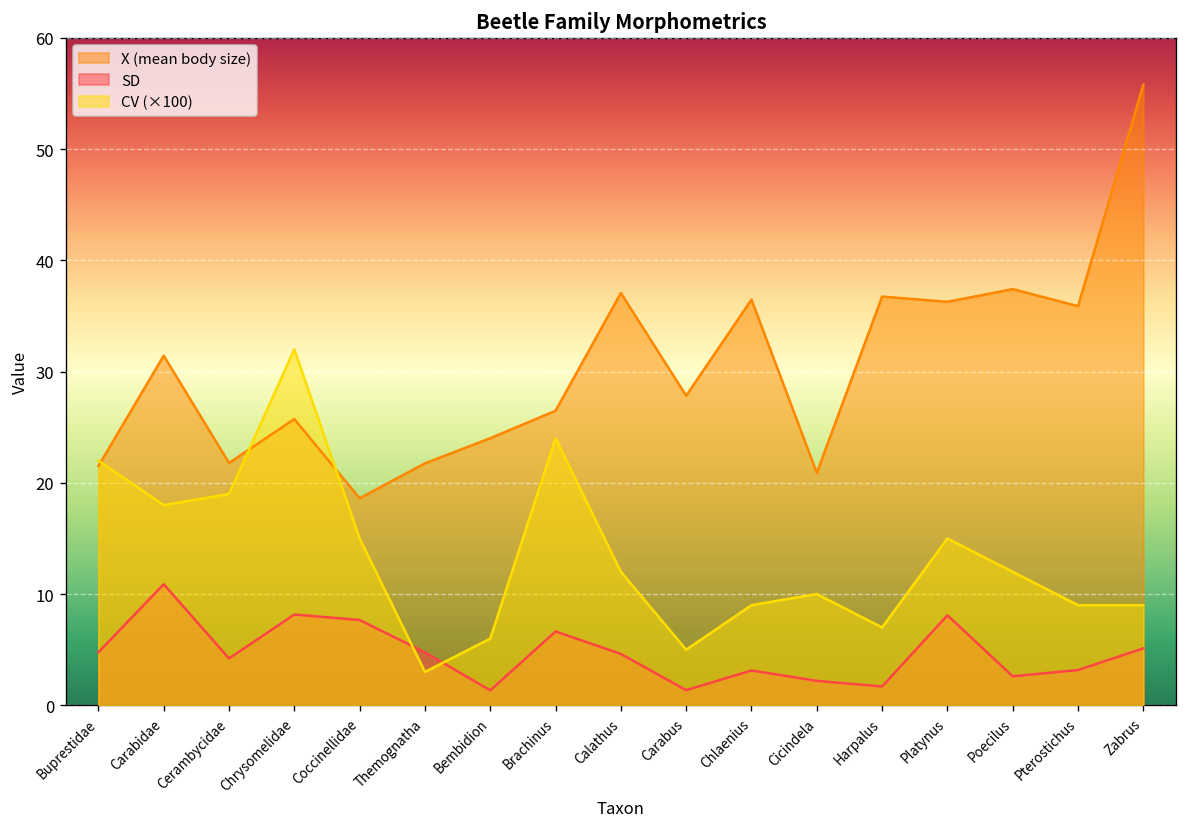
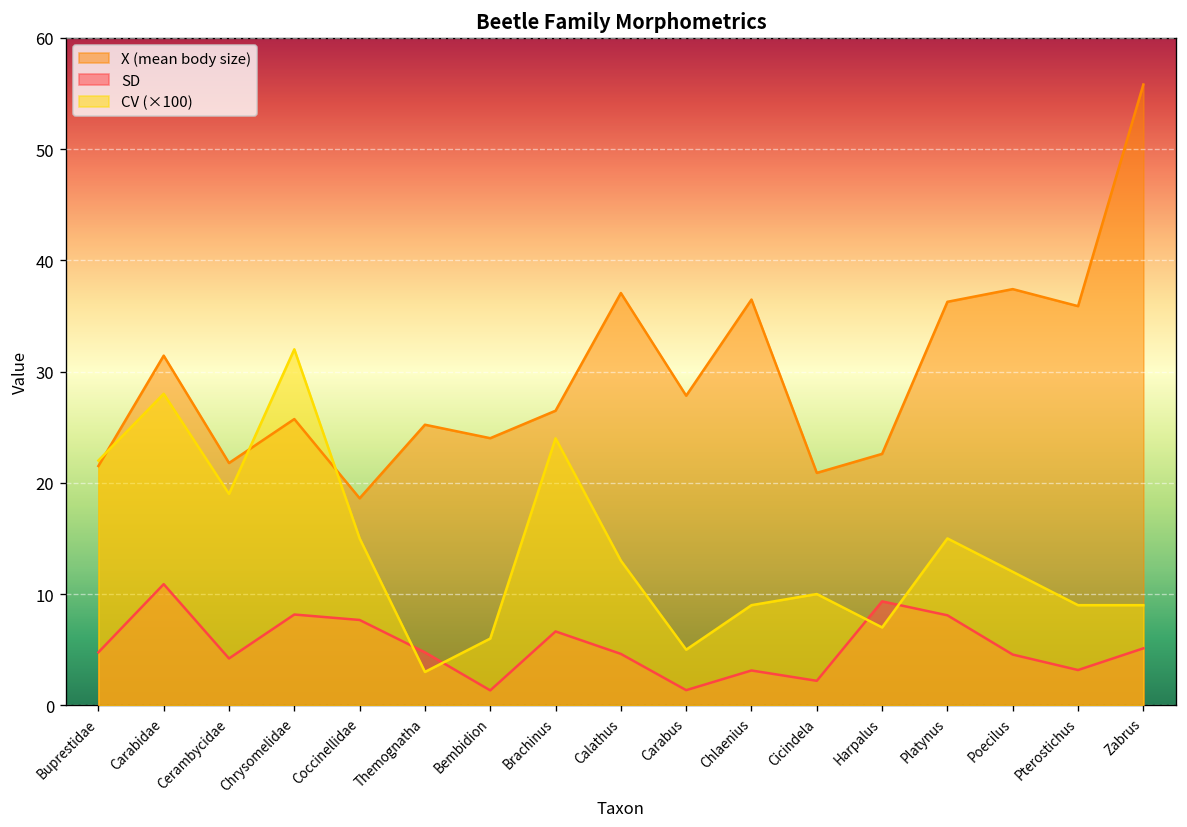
  {
    "X (mean body size)": {
      "Buprestidae": 22,
      "Carabidae": 31,
      "Cerambycidae": 22,
      "Chrysomelidae": 26,
      "Coccinellidae": 19,
-     "Themognatha": 22,
+     "Themognatha": 25,
      "Bembidion": 24,
      "Brachinus": 26,
      "Calathus": 37,
      "Carabus": 28,
      "Chlaenius": 36,
      "Cicindela": 21,
-     "Harpalus": 37,
+     "Harpalus": 23,
      "Platynus": 36,
      "Poecilus": 37,
      "Pterostichus": 36,
      "Zabrus": 56
    },
    "SD": {
      "Buprestidae": 5,
      "Carabidae": 11,
      "Cerambycidae": 4,
      "Chrysomelidae": 8,
      "Coccinellidae": 8,
      "Themognatha": 5,
      "Bembidion": 1,
      "Brachinus": 7,
      "Calathus": 5,
      "Carabus": 1,
      "Chlaenius": 3,
      "Cicindela": 2,
-     "Harpalus": 2,
+     "Harpalus": 9,
      "Platynus": 8,
-     "Poecilus": 3,
+     "Poecilus": 5,
      "Pterostichus": 3,
      "Zabrus": 5
    },
    "CV (×100)": {
      "Buprestidae": 22,
-     "Carabidae": 18,
+     "Carabidae": 28,
      "Cerambycidae": 19,
      "Chrysomelidae": 32,
      "Coccinellidae": 15,
      "Themognatha": 3,
      "Bembidion": 6,
      "Brachinus": 24,
-     "Calathus": 12,
+     "Calathus": 13,
      "Carabus": 5,
      "Chlaenius": 9,
      "Cicindela": 10,
      "Harpalus": 7,
      "Platynus": 15,
      "Poecilus": 12,
      "Pterostichus": 9,
      "Zabrus": 9
    }
  }
